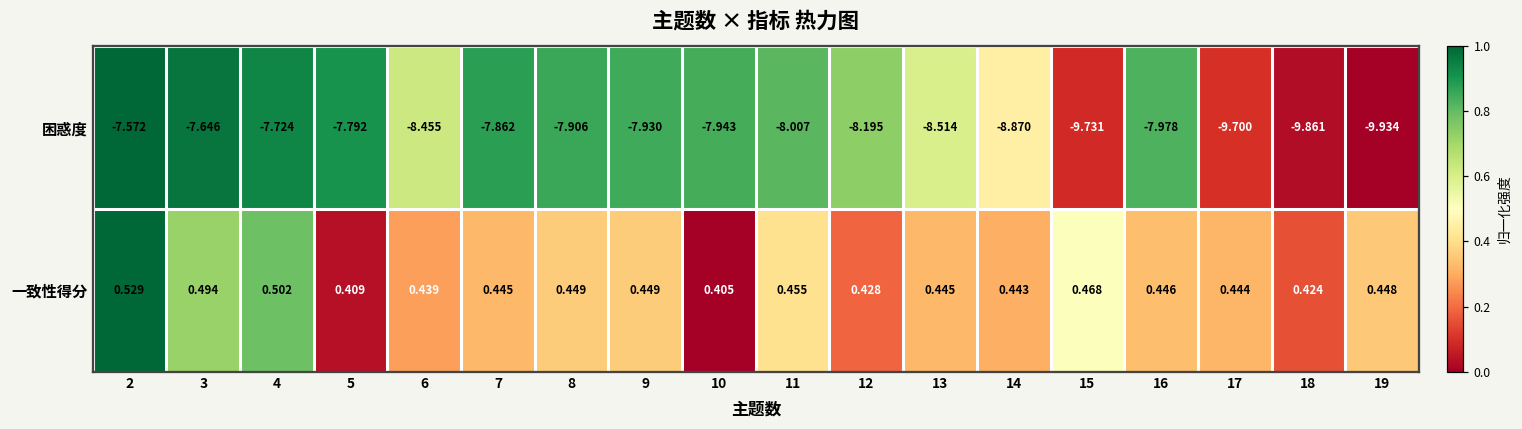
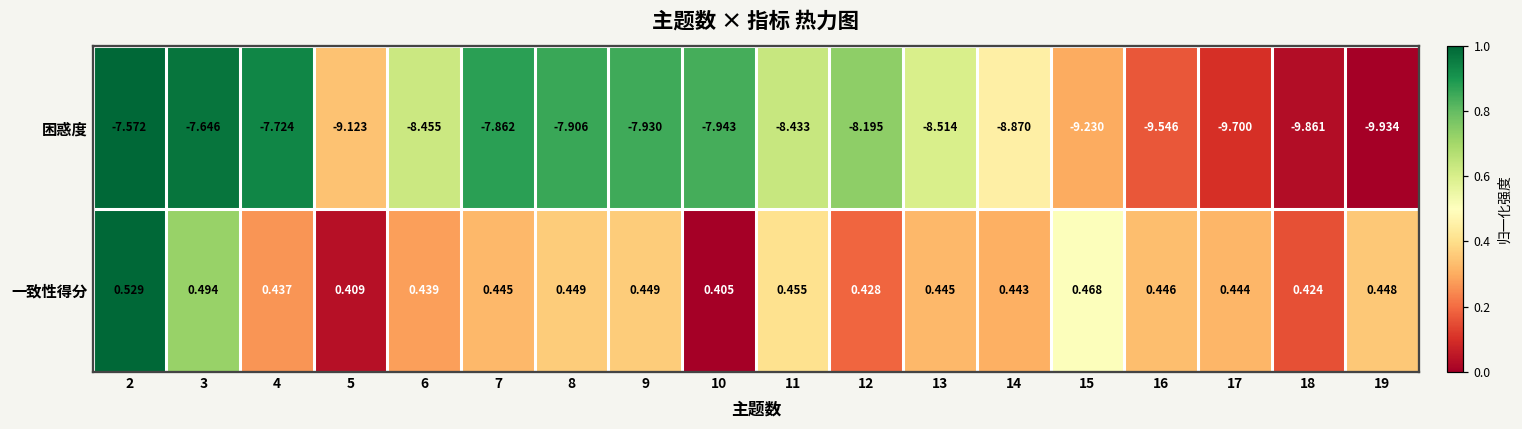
  {
    "困惑度": {
      "2": -7.572,
      "3": -7.646,
      "4": -7.724,
-     "5": -7.792,
+     "5": -9.123,
      "6": -8.455,
      "7": -7.862,
      "8": -7.906,
      "9": -7.930,
      "10": -7.943,
-     "11": -8.007,
+     "11": -8.433,
      "12": -8.195,
      "13": -8.514,
      "14": -8.870,
-     "15": -9.731,
-     "16": -7.978,
+     "15": -9.230,
+     "16": -9.546,
      "17": -9.700,
      "18": -9.861,
      "19": -9.934
    },
    "一致性得分": {
      "2": 0.529,
      "3": 0.494,
-     "4": 0.502,
+     "4": 0.437,
      "5": 0.409,
      "6": 0.439,
      "7": 0.445,
      "8": 0.449,
      "9": 0.449,
      "10": 0.405,
      "11": 0.455,
      "12": 0.428,
      "13": 0.445,
      "14": 0.443,
      "15": 0.468,
      "16": 0.446,
      "17": 0.444,
      "18": 0.424,
      "19": 0.448
    }
  }
